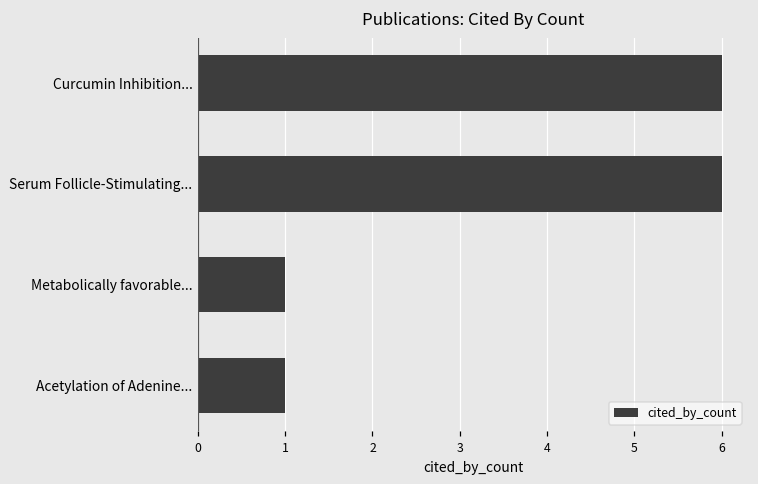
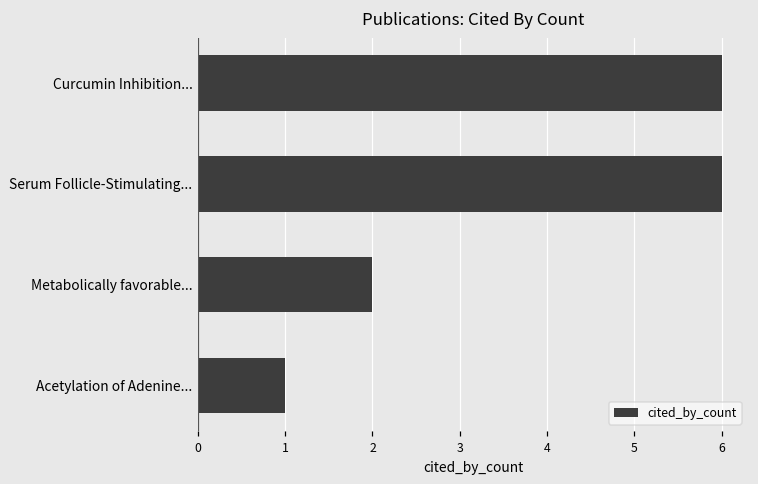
  {
    "Curcumin Inhibition...": 6,
    "Serum Follicle-Stimulating...": 6,
-   "Metabolically favorable...": 1,
+   "Metabolically favorable...": 2,
    "Acetylation of Adenine...": 1
  }
